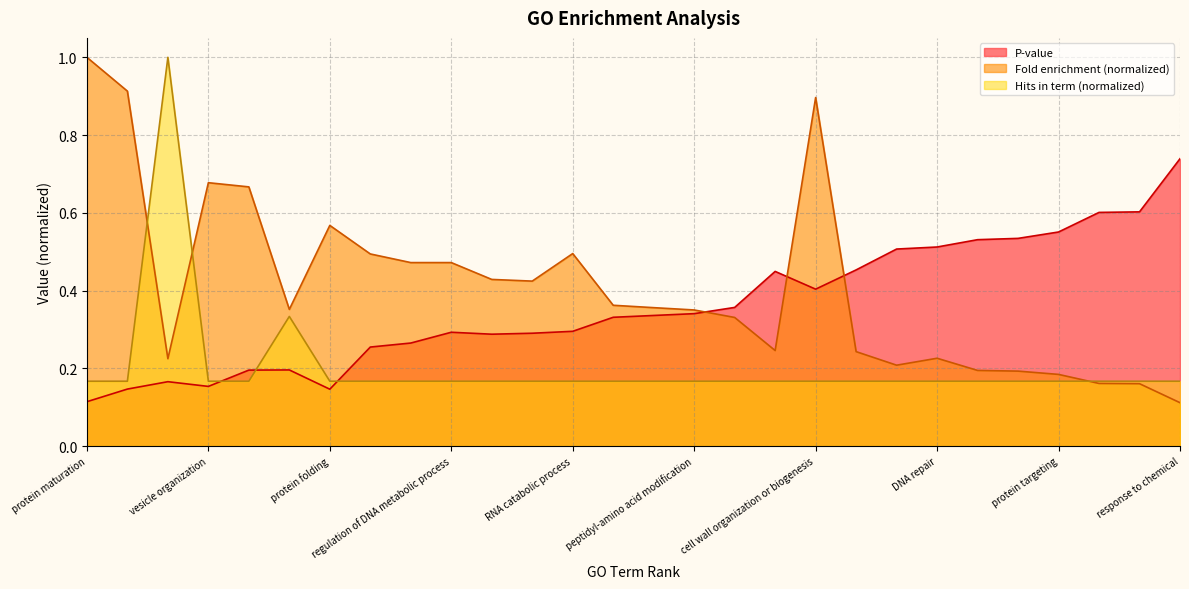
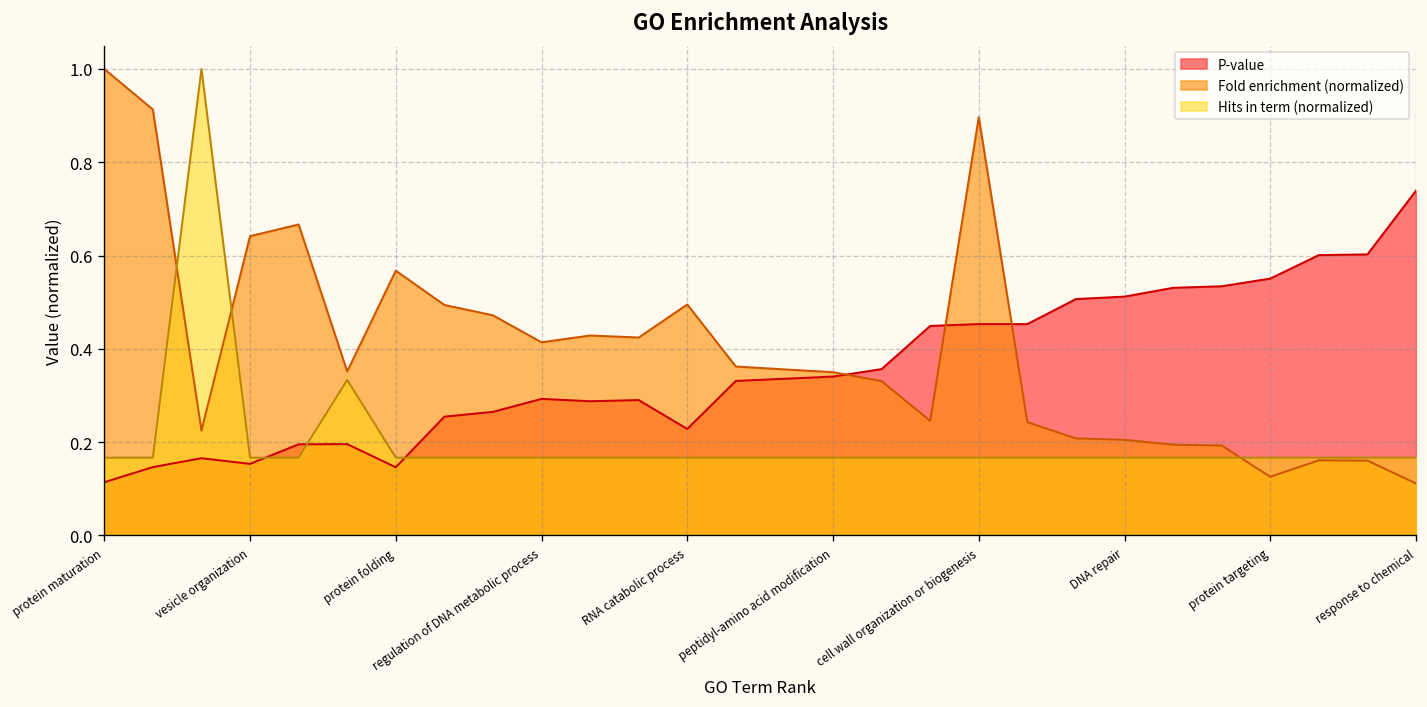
  {
    "P-value": {
      "protein maturation": 0.11,
      "vesicle organization": 0.15,
      "protein folding": 0.15,
      "regulation of DNA metabolic process": 0.29,
-     "RNA catabolic process": 0.30,
+     "RNA catabolic process": 0.23,
      "peptidyl-amino acid modification": 0.34,
-     "cell wall organization or biogenesis": 0.40,
+     "cell wall organization or biogenesis": 0.45,
      "DNA repair": 0.51,
      "protein targeting": 0.55,
      "response to chemical": 0.74
    },
    "Fold enrichment (normalized)": {
      "protein maturation": 1.00,
-     "vesicle organization": 0.68,
+     "vesicle organization": 0.64,
      "protein folding": 0.57,
-     "regulation of DNA metabolic process": 0.47,
+     "regulation of DNA metabolic process": 0.41,
      "RNA catabolic process": 0.50,
      "peptidyl-amino acid modification": 0.35,
      "cell wall organization or biogenesis": 0.90,
-     "DNA repair": 0.23,
-     "protein targeting": 0.18,
+     "DNA repair": 0.20,
+     "protein targeting": 0.13,
      "response to chemical": 0.11
    },
    "Hits in term (normalized)": {
      "protein maturation": 0.17,
      "vesicle organization": 0.17,
      "protein folding": 0.17,
      "regulation of DNA metabolic process": 0.17,
      "RNA catabolic process": 0.17,
      "peptidyl-amino acid modification": 0.17,
      "cell wall organization or biogenesis": 0.17,
      "DNA repair": 0.17,
      "protein targeting": 0.17,
      "response to chemical": 0.17
    }
  }
